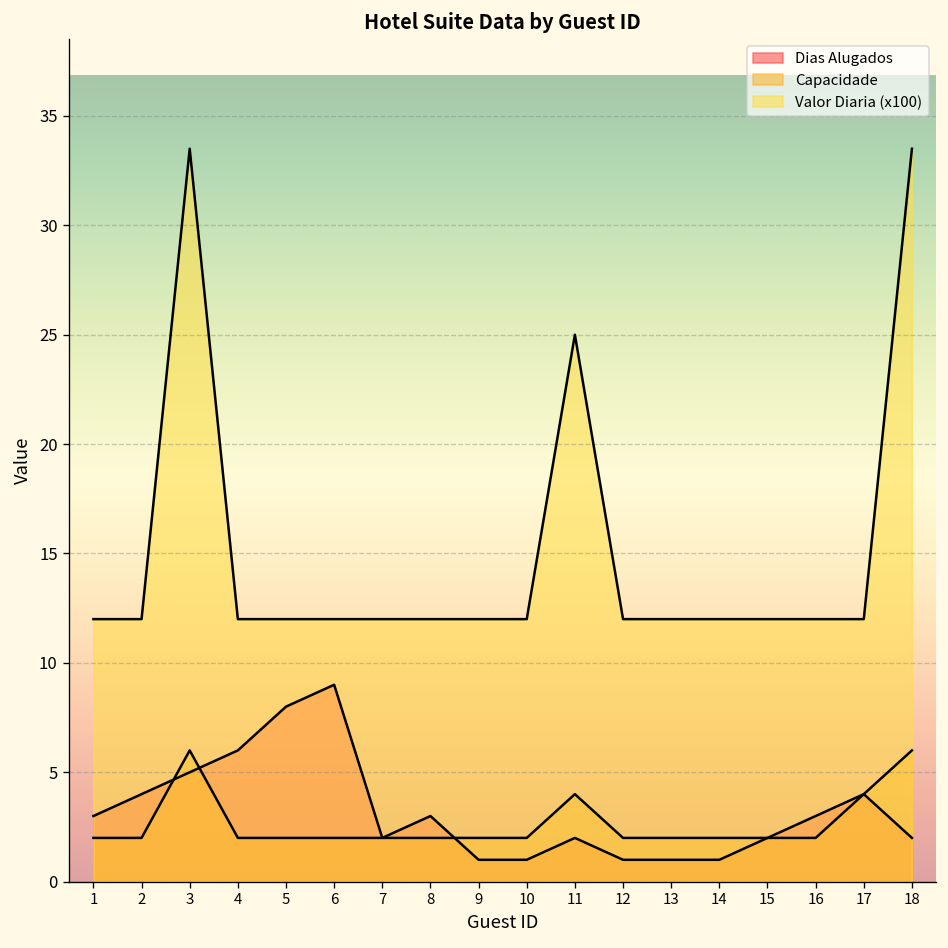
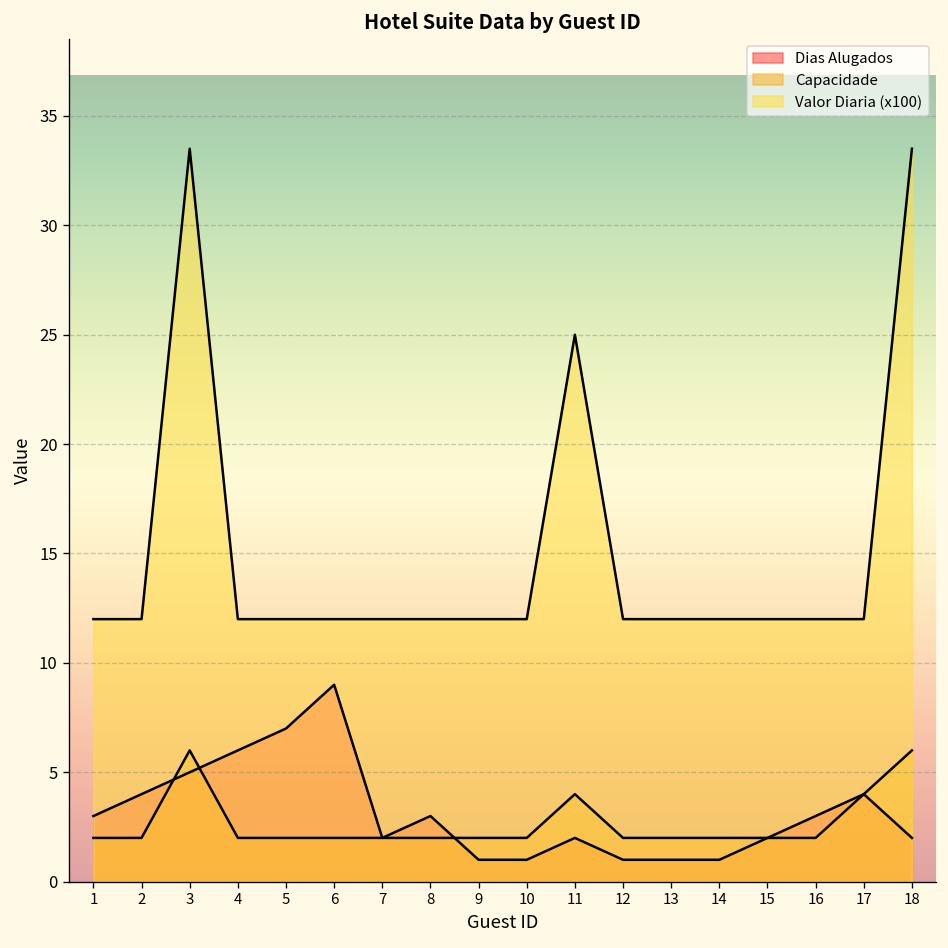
  {
    "Dias Alugados": {
      "1": 3,
      "2": 4,
      "3": 5,
      "4": 6,
-     "5": 8,
+     "5": 7,
      "6": 9,
      "8": 3,
      "9": 1,
      "10": 1,
      "11": 2,
      "12": 1,
      "13": 1,
      "14": 1,
      "16": 3,
      "18": 2
    }
  }
